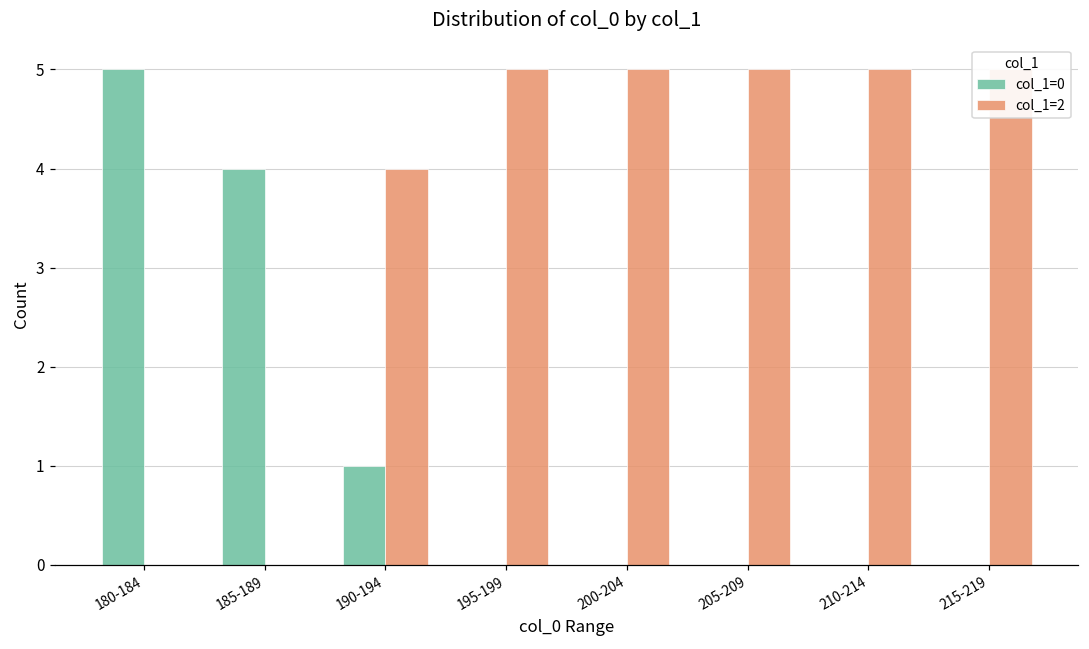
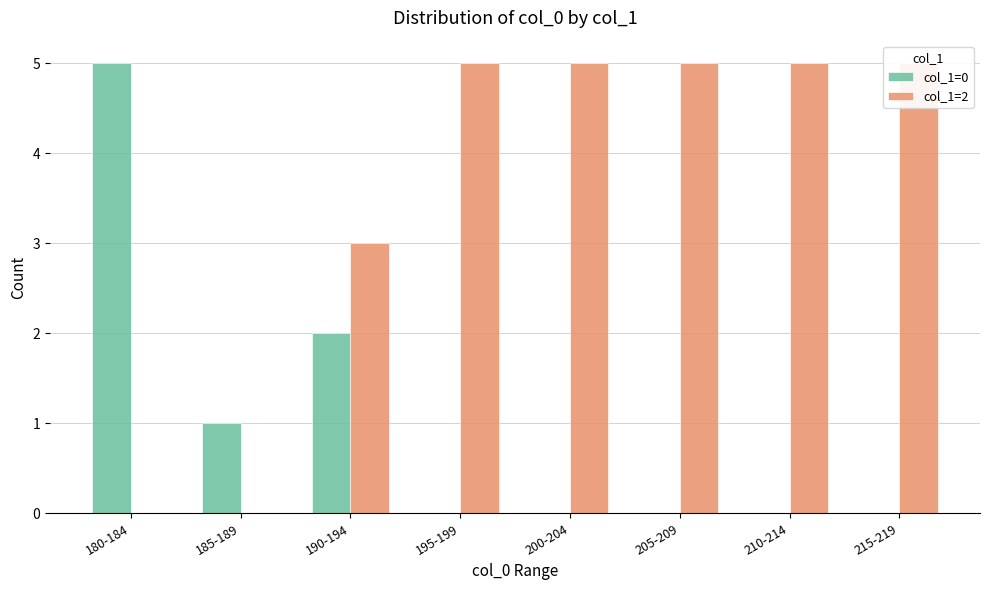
  {
    "col_1=0": {
      "180-184": 5,
-     "185-189": 4,
-     "190-194": 1,
+     "185-189": 1,
+     "190-194": 2,
      "195-199": 0,
      "200-204": 0,
      "205-209": 0,
      "210-214": 0,
      "215-219": 0
    },
    "col_1=2": {
      "180-184": 0,
      "185-189": 0,
-     "190-194": 4,
+     "190-194": 3,
      "195-199": 5,
      "200-204": 5,
      "205-209": 5,
      "210-214": 5
    }
  }
